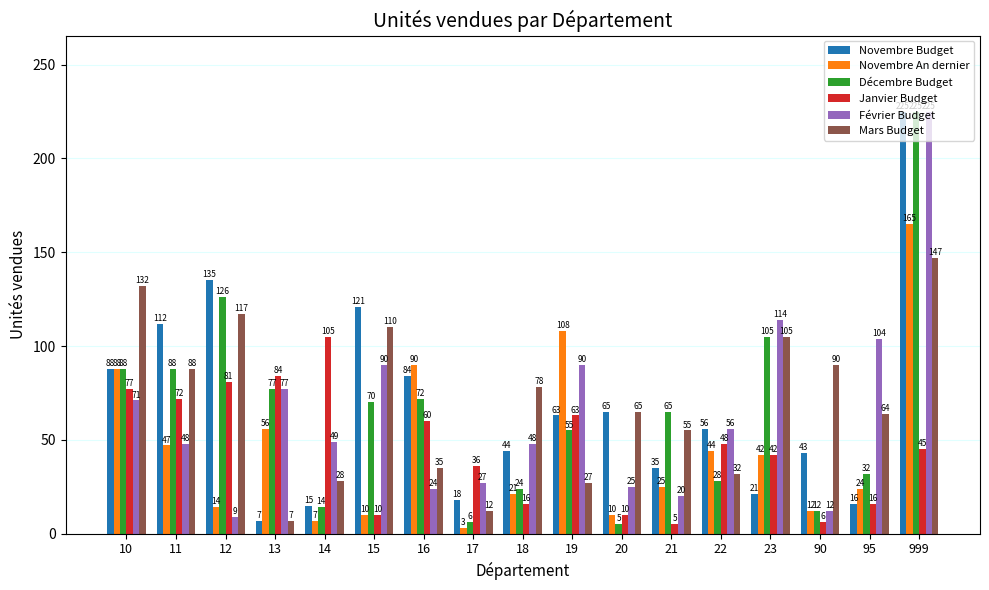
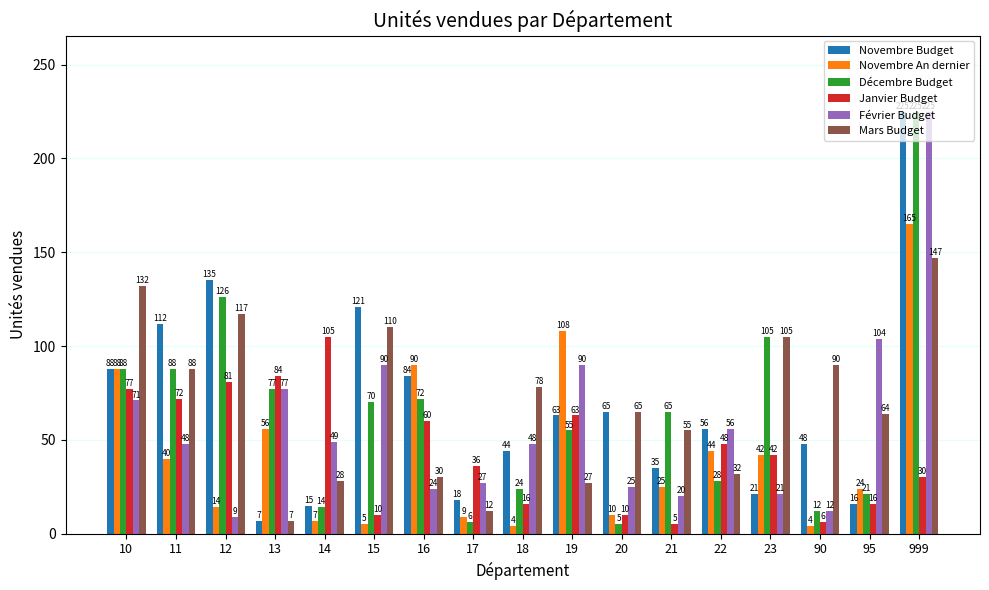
  {
    "Novembre Budget": {
      "11": 112,
      "12": 135,
      "13": 7,
      "14": 15,
      "15": 121,
      "16": 84,
      "17": 18,
      "18": 44,
      "19": 63,
      "20": 65,
      "21": 35,
      "22": 56,
      "23": 21,
-     "90": 43,
+     "90": 48,
      "95": 16
    },
    "Novembre An dernier": {
-     "11": 47,
+     "11": 40,
      "12": 14,
      "13": 56,
      "14": 7,
-     "15": 10,
+     "15": 5,
      "16": 90,
-     "17": 3,
-     "18": 21,
+     "17": 9,
+     "18": 4,
      "19": 108,
      "20": 10,
      "21": 25,
      "22": 44,
      "23": 42,
-     "90": 12,
+     "90": 4,
      "95": 24,
      "999": 165
    },
    "Décembre Budget": {
      "11": 88,
      "12": 126,
      "13": 77,
      "14": 14,
      "15": 70,
      "16": 72,
      "17": 6,
      "18": 24,
      "19": 55,
      "20": 5,
      "21": 65,
      "22": 28,
      "23": 105,
      "90": 12,
-     "95": 32
+     "95": 21
    },
    "Janvier Budget": {
      "10": 77,
      "11": 72,
      "12": 81,
      "13": 84,
      "14": 105,
      "15": 10,
      "16": 60,
      "17": 36,
      "18": 16,
      "19": 63,
      "20": 10,
      "21": 5,
      "22": 48,
      "23": 42,
      "90": 6,
      "95": 16,
-     "999": 45
+     "999": 30
    },
    "Février Budget": {
      "10": 71,
      "11": 48,
      "12": 9,
      "13": 77,
      "14": 49,
      "15": 90,
      "16": 24,
      "17": 27,
      "18": 48,
      "19": 90,
      "20": 25,
      "21": 20,
      "22": 56,
-     "23": 114,
+     "23": 21,
      "90": 12,
      "95": 104
    },
    "Mars Budget": {
      "10": 132,
      "11": 88,
      "12": 117,
      "13": 7,
      "14": 28,
      "15": 110,
-     "16": 35,
+     "16": 30,
      "17": 12,
      "18": 78,
      "19": 27,
      "20": 65,
      "21": 55,
      "22": 32,
      "23": 105,
      "90": 90,
      "95": 64,
      "999": 147
    }
  }
